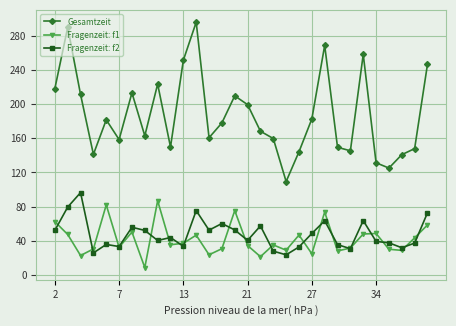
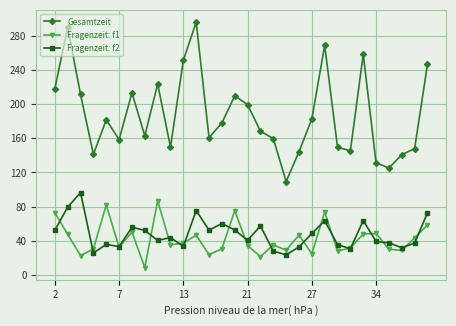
  {
    "Fragenzeit: f1": {
-     "2": 60,
+     "2": 70,
      "13": 40,
      "21": 30,
      "27": 20,
      "34": 50
    }
  }
